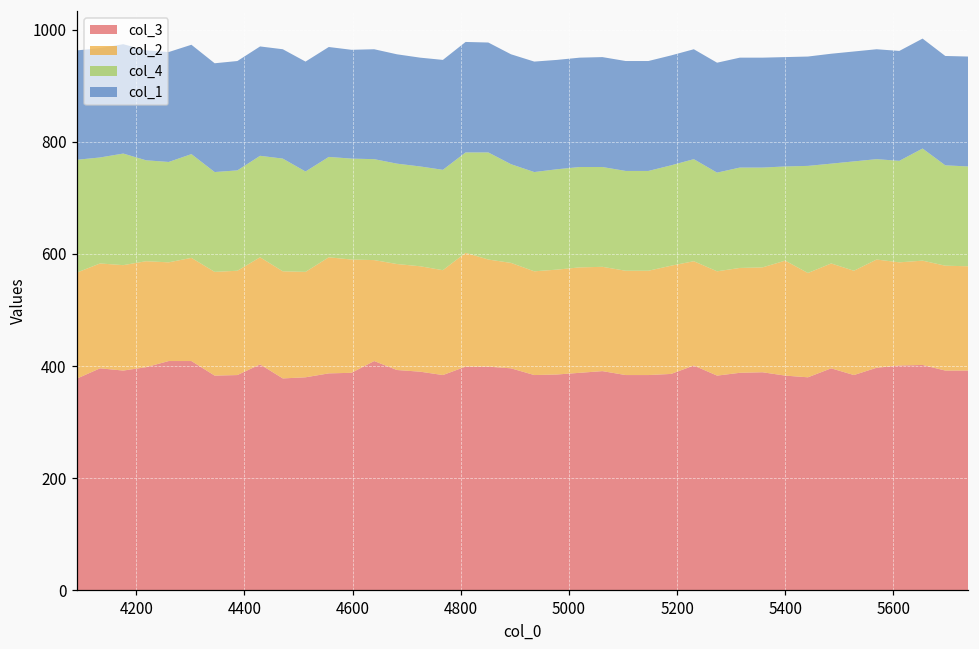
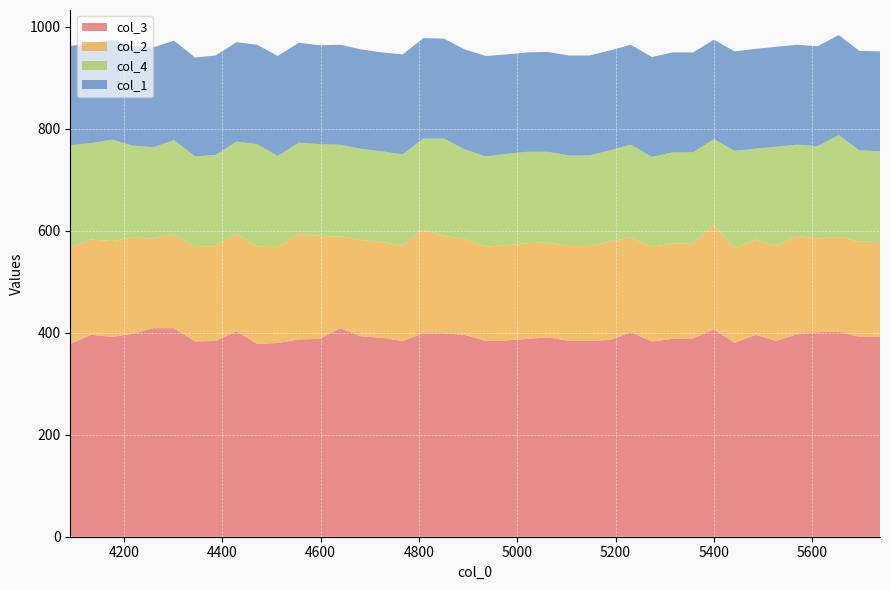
  {
    "col_3": {
-     "5400": 380
+     "5400": 410
    },
    "col_2": {
      "5400": 210
    },
    "col_4": {
      "5400": 170
    },
    "col_1": {
      "5400": 200
    }
  }
